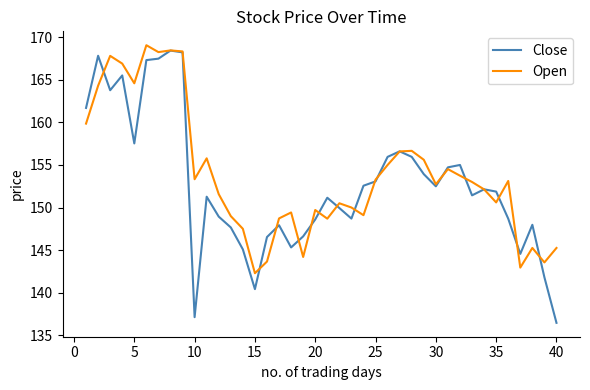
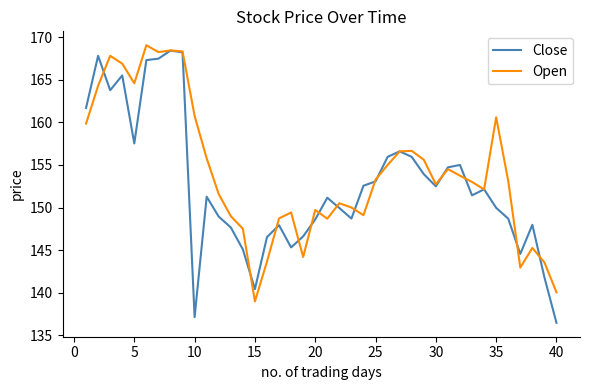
  {
    "Close": {
      "5": 158,
      "10": 137,
      "15": 140,
      "20": 149,
-     "35": 152,
+     "35": 150,
      "40": 136
    },
    "Open": {
      "5": 165,
-     "10": 153,
-     "15": 142,
+     "10": 161,
+     "15": 139,
      "20": 150,
-     "35": 151,
-     "40": 145
+     "35": 161,
+     "40": 140
    }
  }
